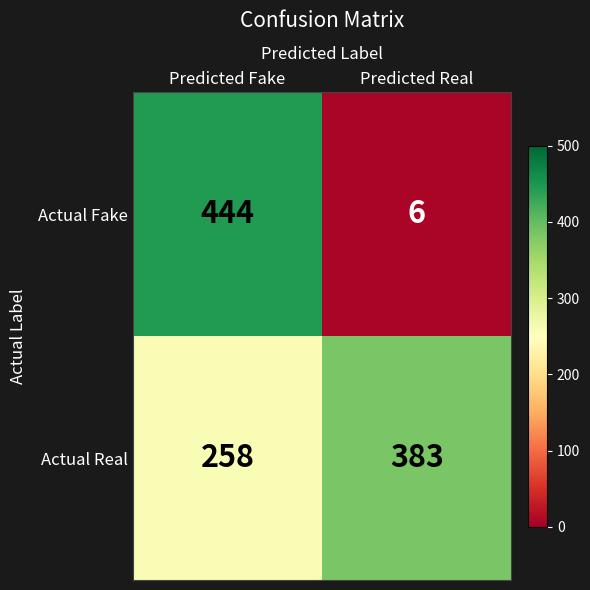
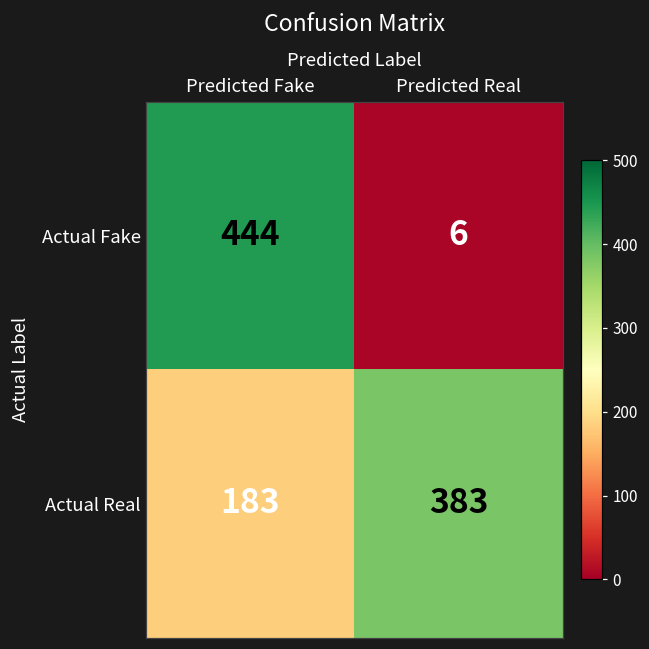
  {
    "Actual Fake": {
      "Predicted Fake": 444,
      "Predicted Real": 6
    },
    "Actual Real": {
-     "Predicted Fake": 258,
+     "Predicted Fake": 183,
      "Predicted Real": 383
    }
  }
